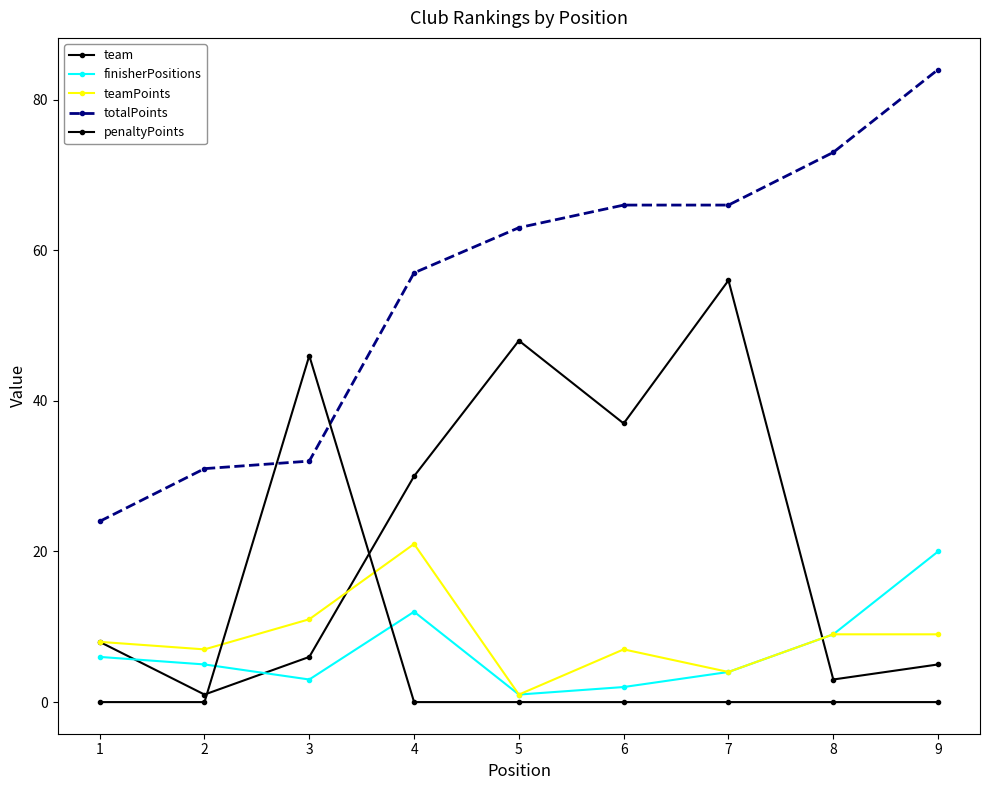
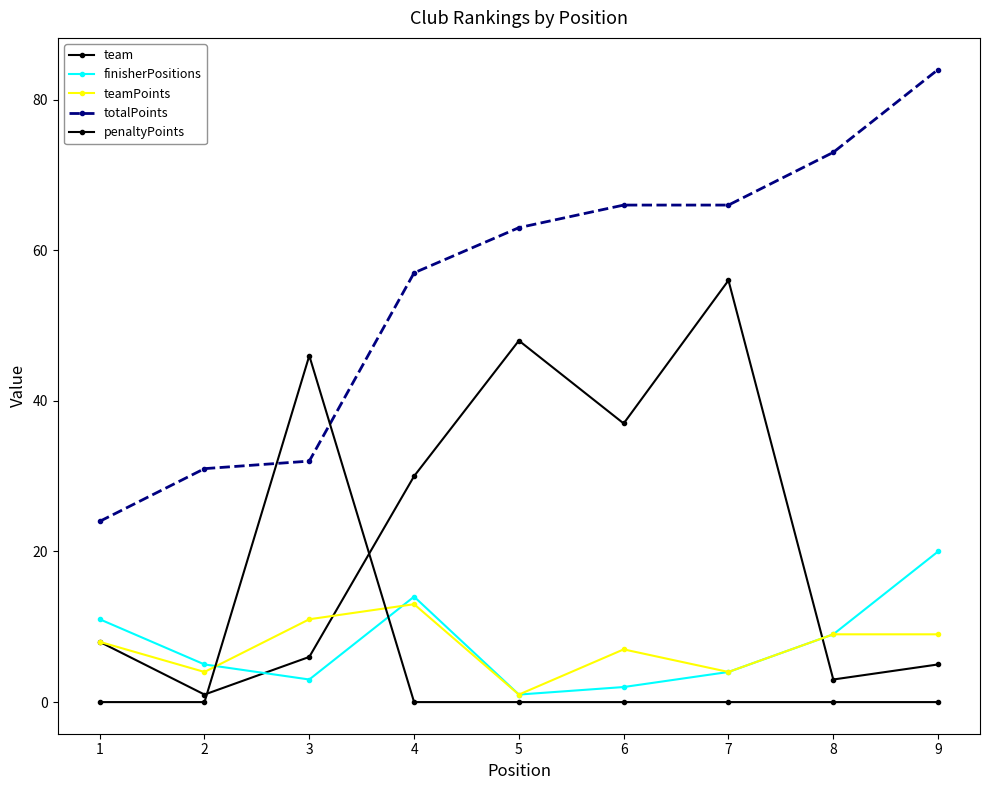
  {
    "finisherPositions": {
-     "1": 6,
+     "1": 11,
      "2": 5,
      "3": 3,
-     "4": 12,
+     "4": 14,
      "6": 2,
      "9": 20
    },
    "teamPoints": {
-     "2": 7,
+     "2": 4,
      "3": 11,
-     "4": 21,
+     "4": 13,
      "6": 7,
      "9": 9
    },
    "totalPoints": {
      "1": 24,
      "2": 31,
      "3": 32,
      "4": 57,
      "5": 63,
      "6": 66,
      "7": 66,
      "8": 73,
      "9": 84
    }
  }
